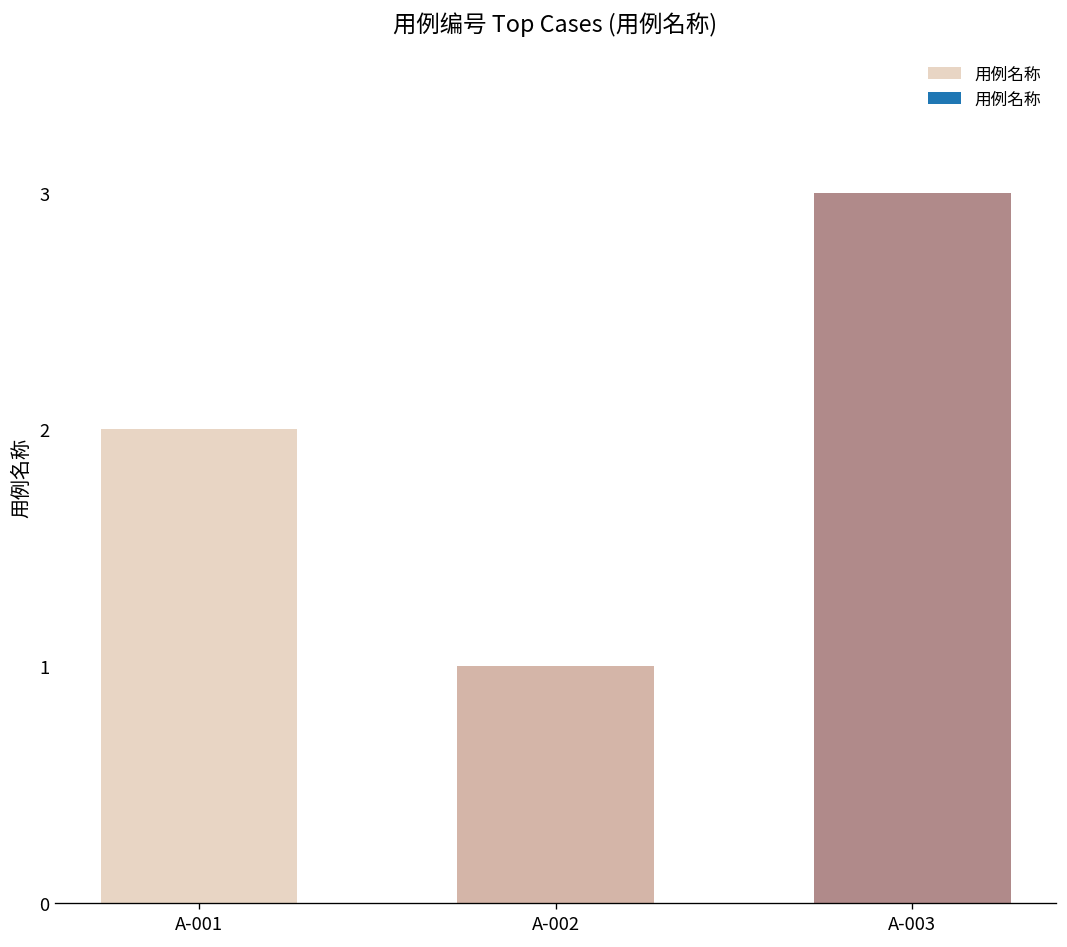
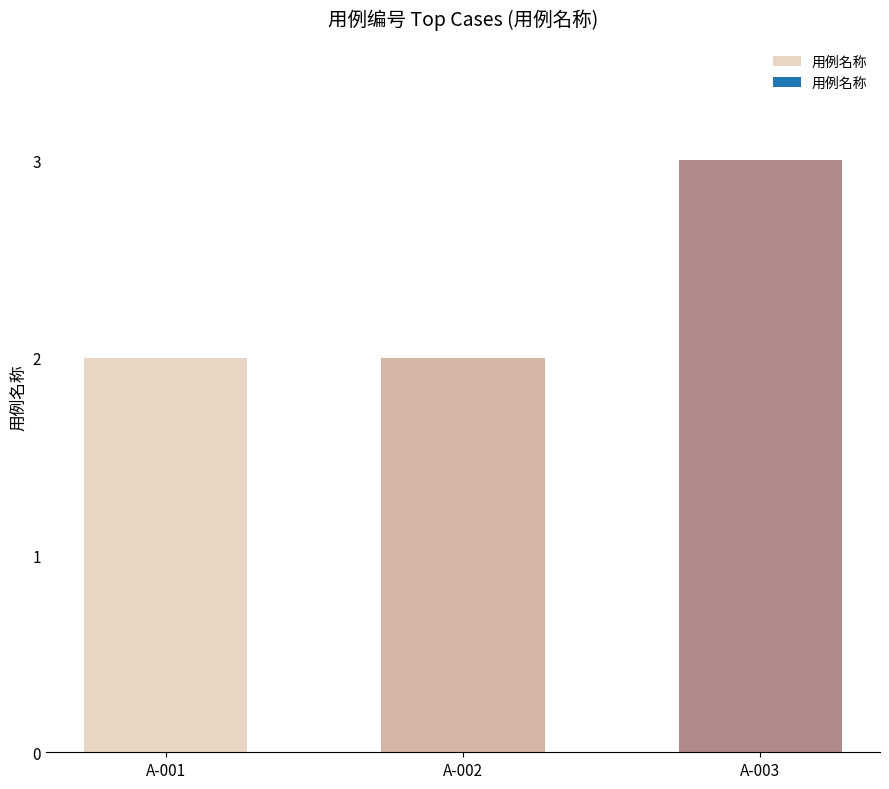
  {
    "A-001": 2,
-   "A-002": 1,
+   "A-002": 2,
    "A-003": 3
  }
